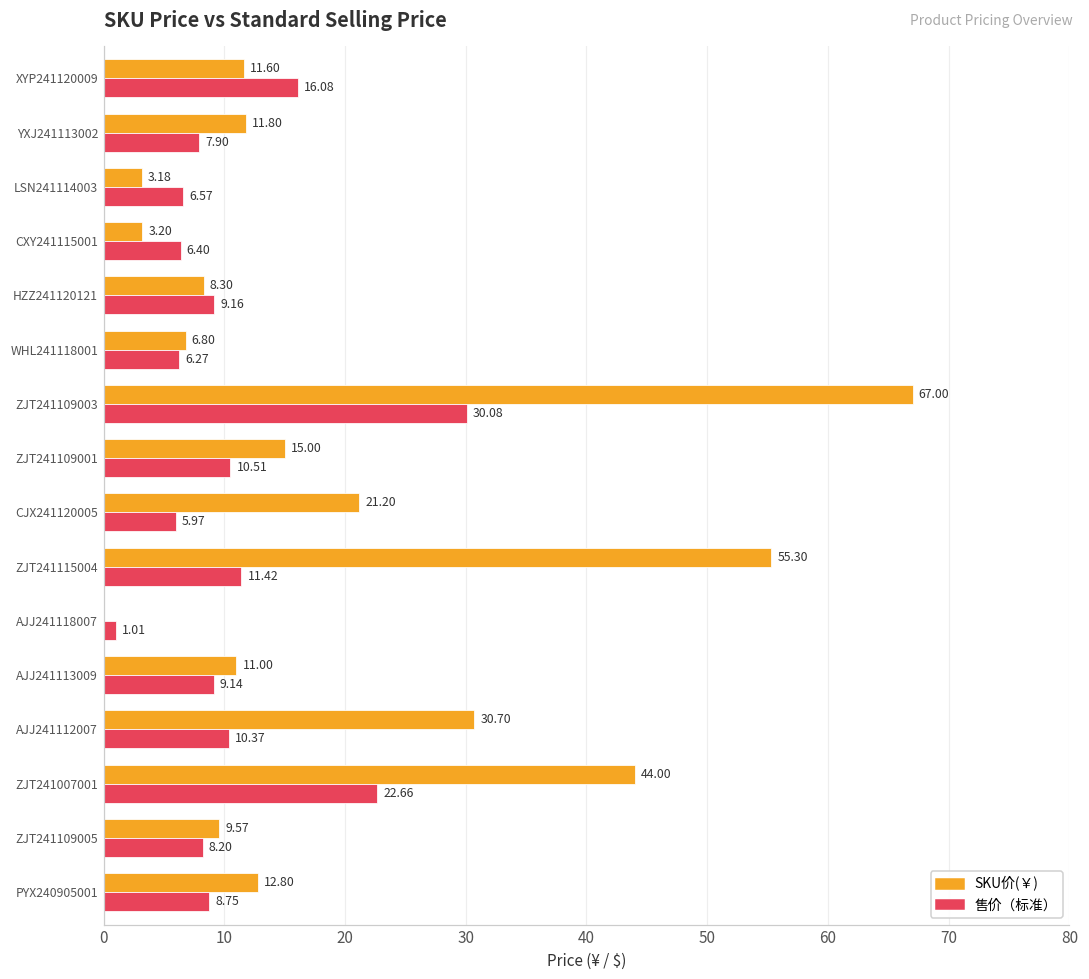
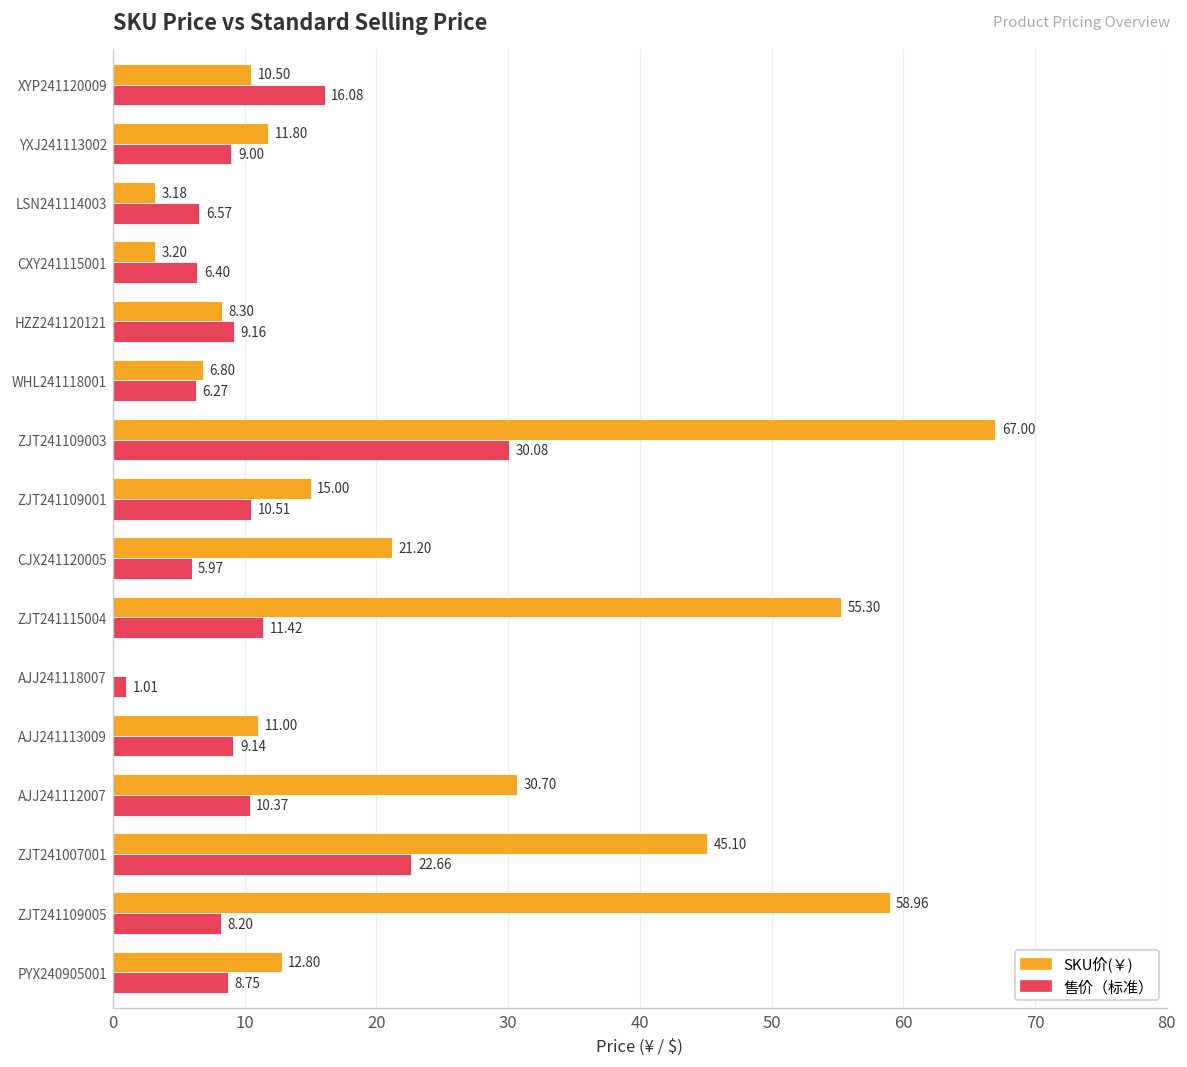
  {
    "SKU价(￥)": {
-     "XYP241120009": 11.60,
+     "XYP241120009": 10.50,
      "YXJ241113002": 11.80,
      "LSN241114003": 3.18,
      "CXY241115001": 3.20,
      "HZZ241120121": 8.30,
      "WHL241118001": 6.80,
      "ZJT241109003": 67.00,
      "ZJT241109001": 15.00,
      "CJX241120005": 21.20,
      "ZJT241115004": 55.30,
      "AJJ241113009": 11.00,
      "AJJ241112007": 30.70,
-     "ZJT241007001": 44.00,
-     "ZJT241109005": 9.57,
+     "ZJT241007001": 45.10,
+     "ZJT241109005": 58.96,
      "PYX240905001": 12.80
    },
    "售价（标准）": {
      "XYP241120009": 16.08,
-     "YXJ241113002": 7.90,
+     "YXJ241113002": 9.00,
      "LSN241114003": 6.57,
      "CXY241115001": 6.40,
      "HZZ241120121": 9.16,
      "WHL241118001": 6.27,
      "ZJT241109003": 30.08,
      "ZJT241109001": 10.51,
      "CJX241120005": 5.97,
      "ZJT241115004": 11.42,
      "AJJ241118007": 1.01,
      "AJJ241113009": 9.14,
      "AJJ241112007": 10.37,
      "ZJT241007001": 22.66,
      "ZJT241109005": 8.20,
      "PYX240905001": 8.75
    }
  }
